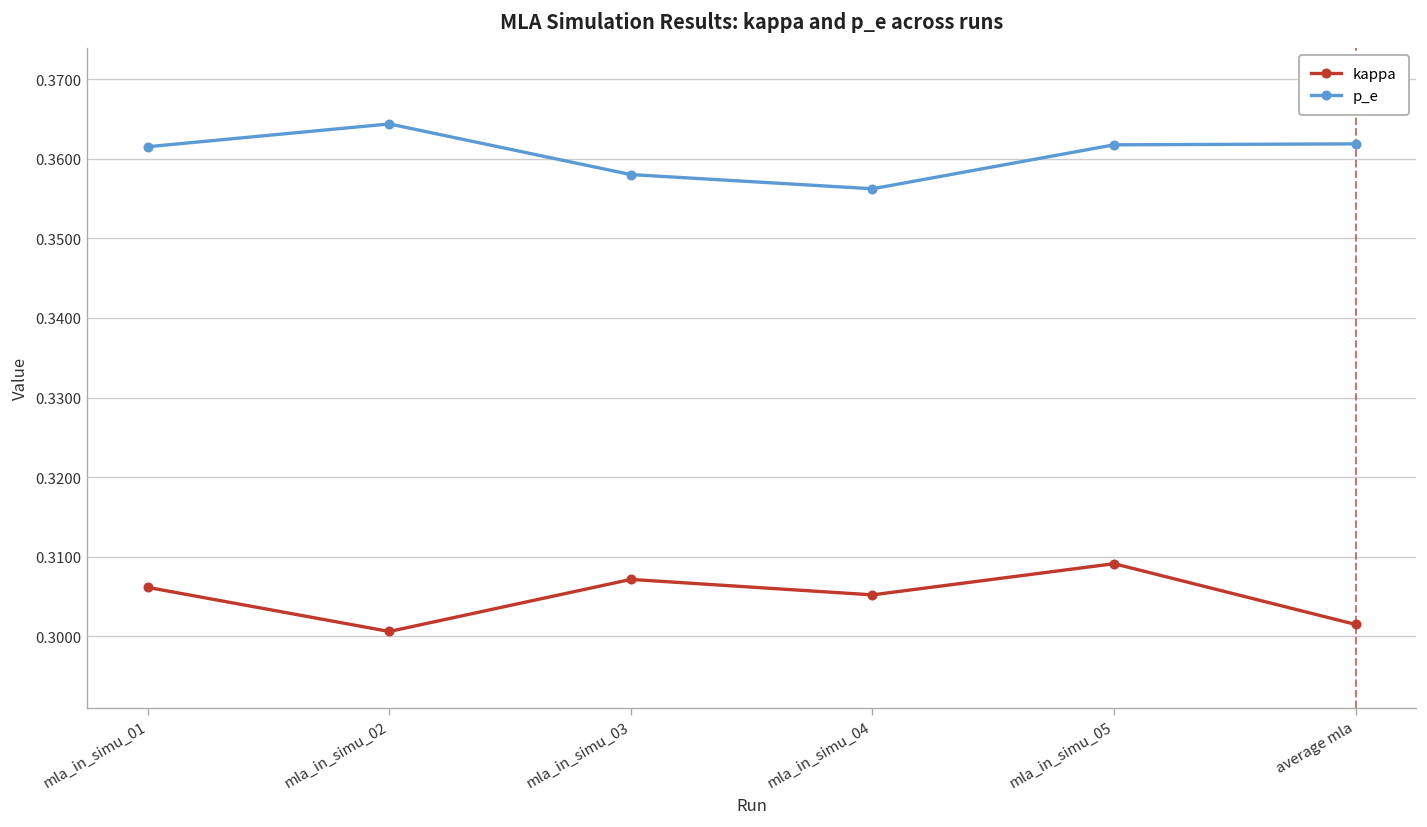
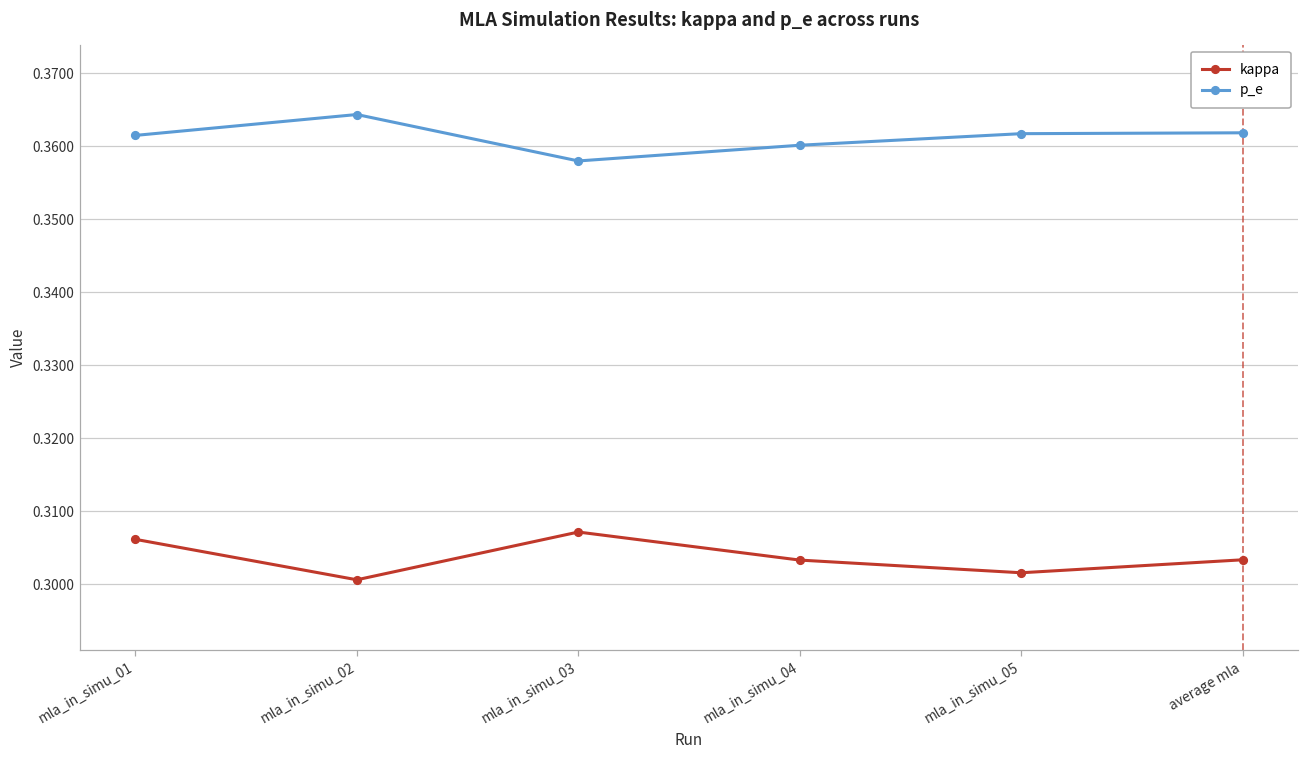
  {
    "kappa": {
      "mla_in_simu_01": 0.306,
      "mla_in_simu_02": 0.301,
      "mla_in_simu_03": 0.307,
-     "mla_in_simu_04": 0.305,
-     "mla_in_simu_05": 0.309,
-     "average mla": 0.302
+     "mla_in_simu_04": 0.303,
+     "mla_in_simu_05": 0.302,
+     "average mla": 0.303
    },
    "p_e": {
      "mla_in_simu_01": 0.362,
      "mla_in_simu_02": 0.364,
      "mla_in_simu_03": 0.358,
-     "mla_in_simu_04": 0.356,
+     "mla_in_simu_04": 0.360,
      "mla_in_simu_05": 0.362,
      "average mla": 0.362
    }
  }
